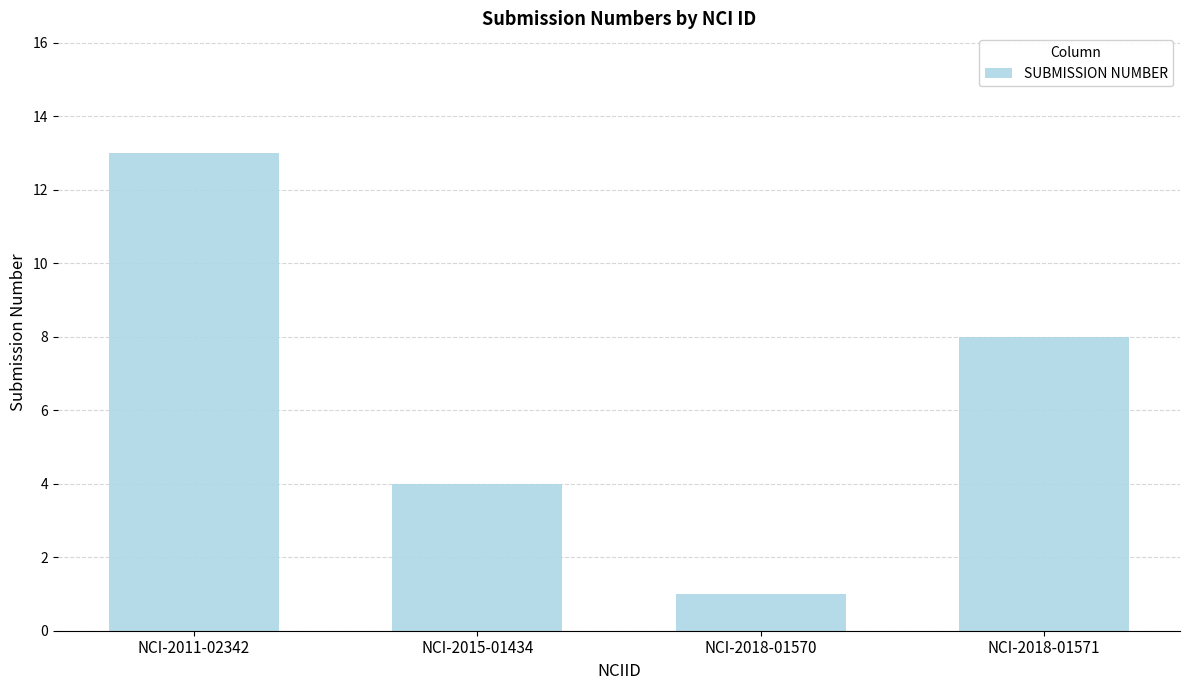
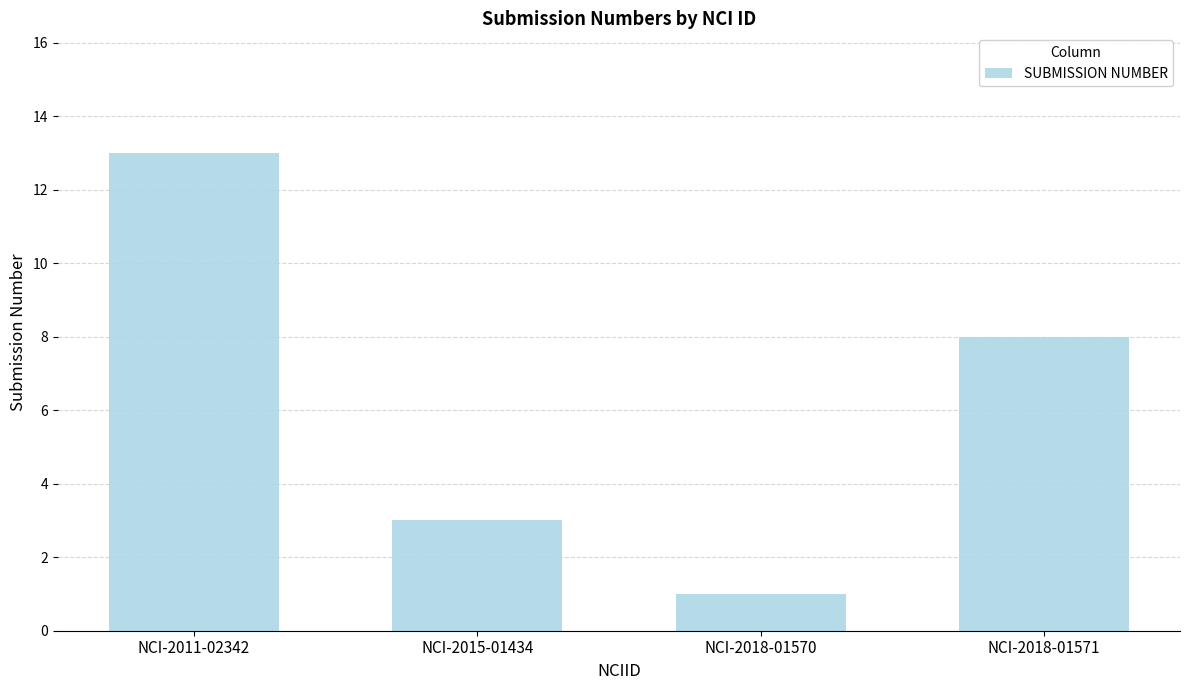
  {
    "NCI-2011-02342": 13,
-   "NCI-2015-01434": 4,
+   "NCI-2015-01434": 3,
    "NCI-2018-01570": 1,
    "NCI-2018-01571": 8
  }
